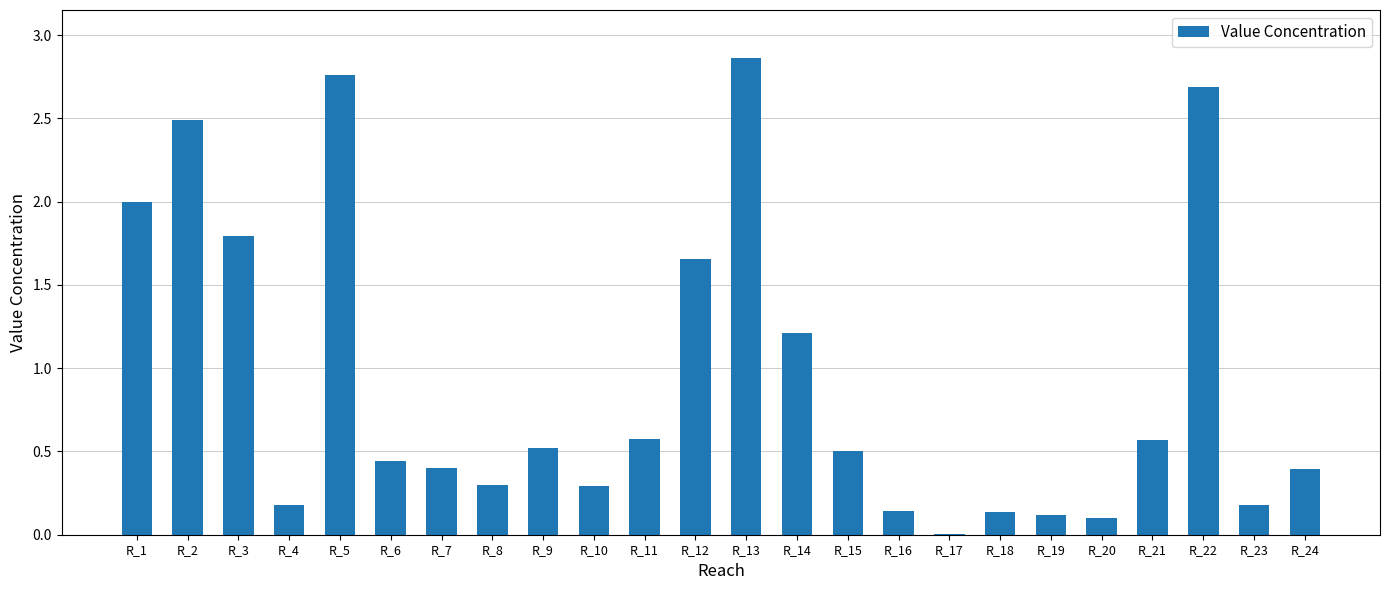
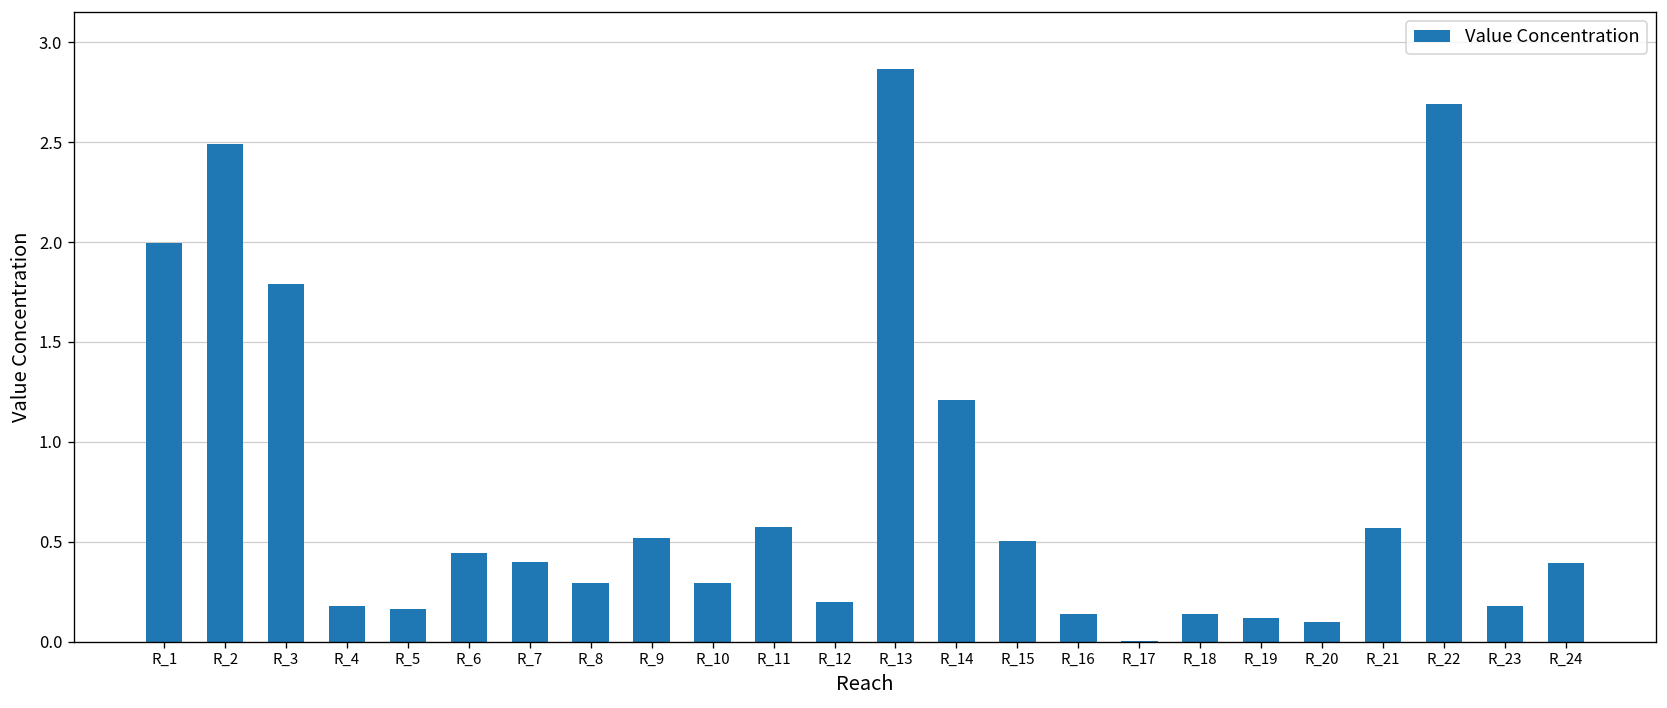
  {
    "R_1": 2.00,
    "R_2": 2.49,
    "R_3": 1.79,
    "R_4": 0.18,
-   "R_5": 2.76,
+   "R_5": 0.16,
    "R_6": 0.44,
    "R_7": 0.40,
    "R_8": 0.30,
    "R_9": 0.52,
    "R_10": 0.30,
    "R_11": 0.58,
-   "R_12": 1.65,
+   "R_12": 0.20,
    "R_13": 2.86,
    "R_14": 1.21,
    "R_15": 0.51,
    "R_16": 0.14,
    "R_18": 0.14,
    "R_19": 0.12,
    "R_20": 0.10,
    "R_21": 0.57,
    "R_22": 2.69,
    "R_23": 0.18,
    "R_24": 0.39
  }
